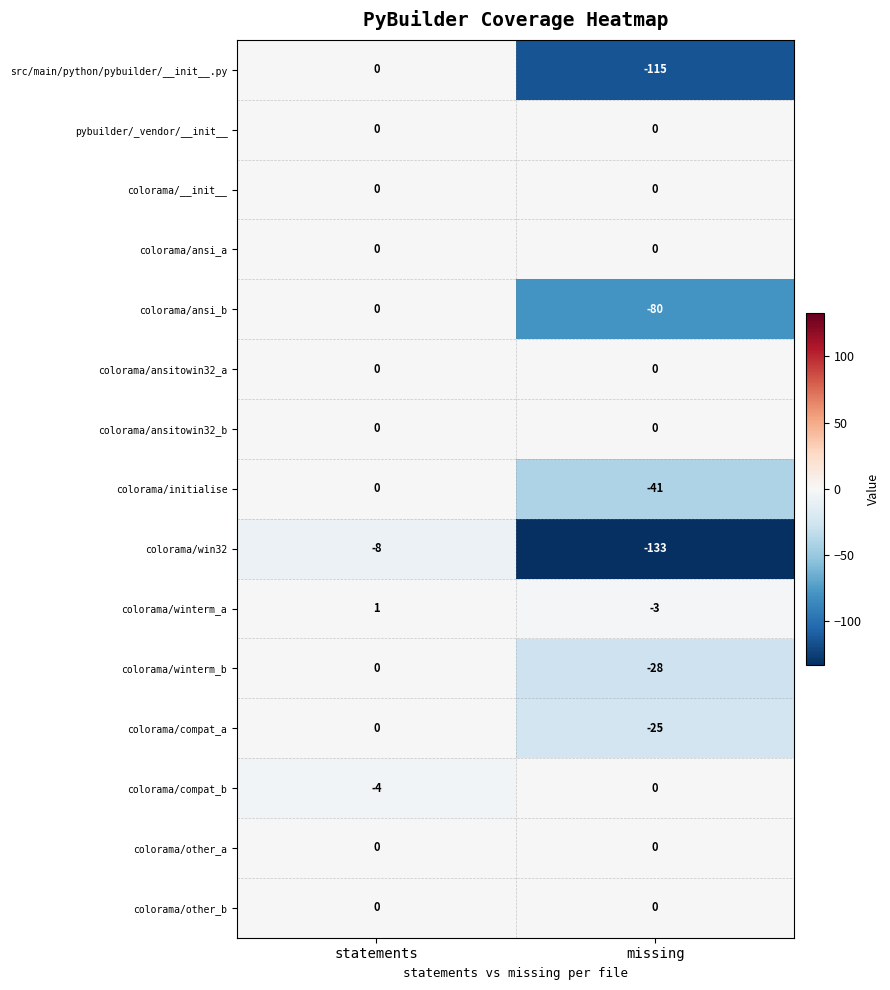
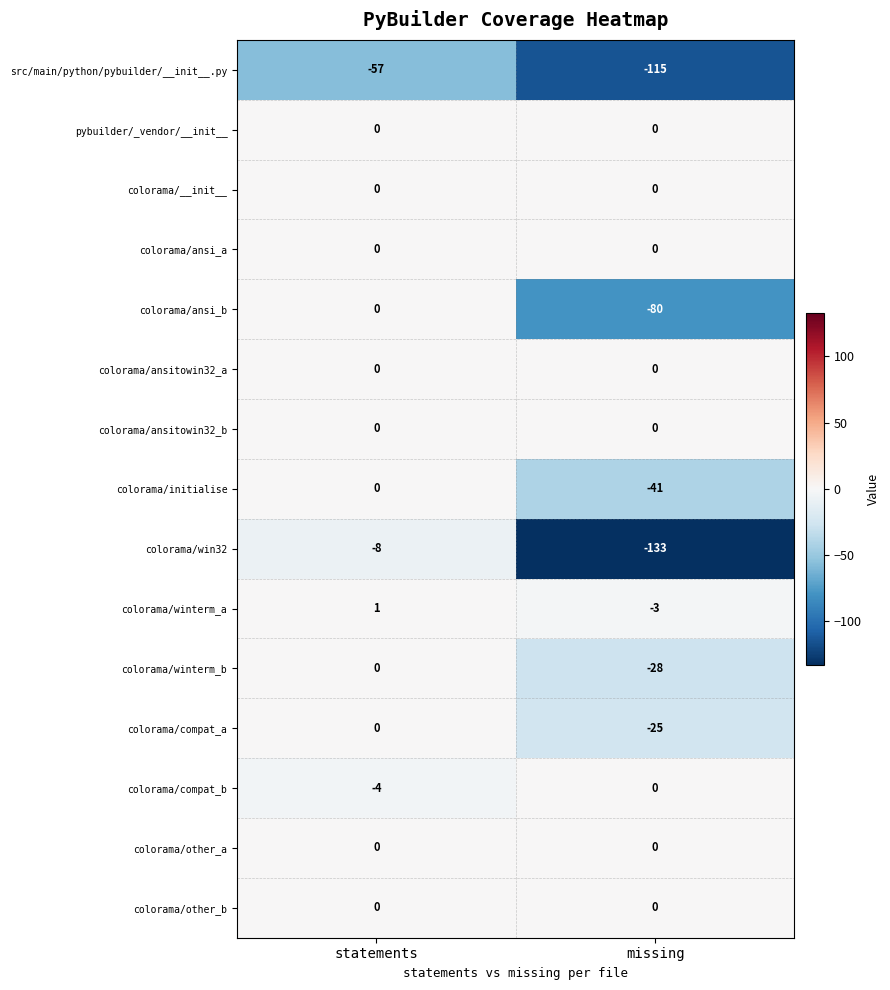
  {
    "src/main/python/pybuilder/__init__.py": {
-     "statements": 0,
+     "statements": -57,
      "missing": -115
    },
    "pybuilder/_vendor/__init__": {
      "statements": 0,
      "missing": 0
    },
    "colorama/__init__": {
      "statements": 0,
      "missing": 0
    },
    "colorama/ansi_a": {
      "statements": 0,
      "missing": 0
    },
    "colorama/ansi_b": {
      "statements": 0,
      "missing": -80
    },
    "colorama/ansitowin32_a": {
      "statements": 0,
      "missing": 0
    },
    "colorama/ansitowin32_b": {
      "statements": 0,
      "missing": 0
    },
    "colorama/initialise": {
      "statements": 0,
      "missing": -41
    },
    "colorama/win32": {
      "statements": -8,
      "missing": -133
    },
    "colorama/winterm_a": {
      "statements": 1,
      "missing": -3
    },
    "colorama/winterm_b": {
      "statements": 0,
      "missing": -28
    },
    "colorama/compat_a": {
      "statements": 0,
      "missing": -25
    },
    "colorama/compat_b": {
      "statements": -4,
      "missing": 0
    },
    "colorama/other_a": {
      "statements": 0,
      "missing": 0
    },
    "colorama/other_b": {
      "statements": 0,
      "missing": 0
    }
  }
